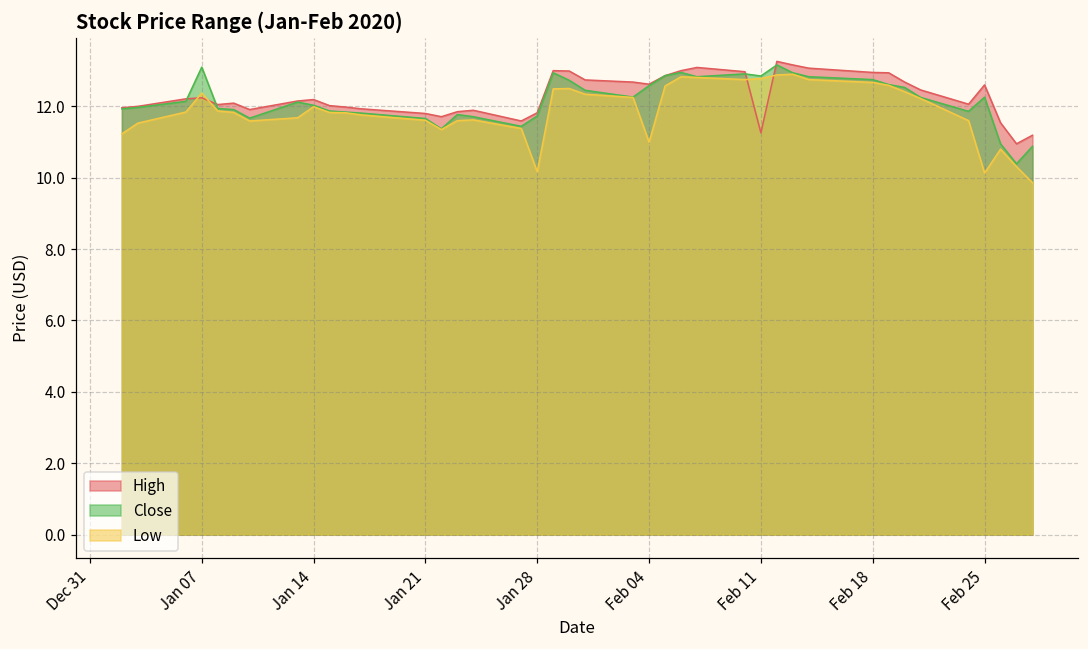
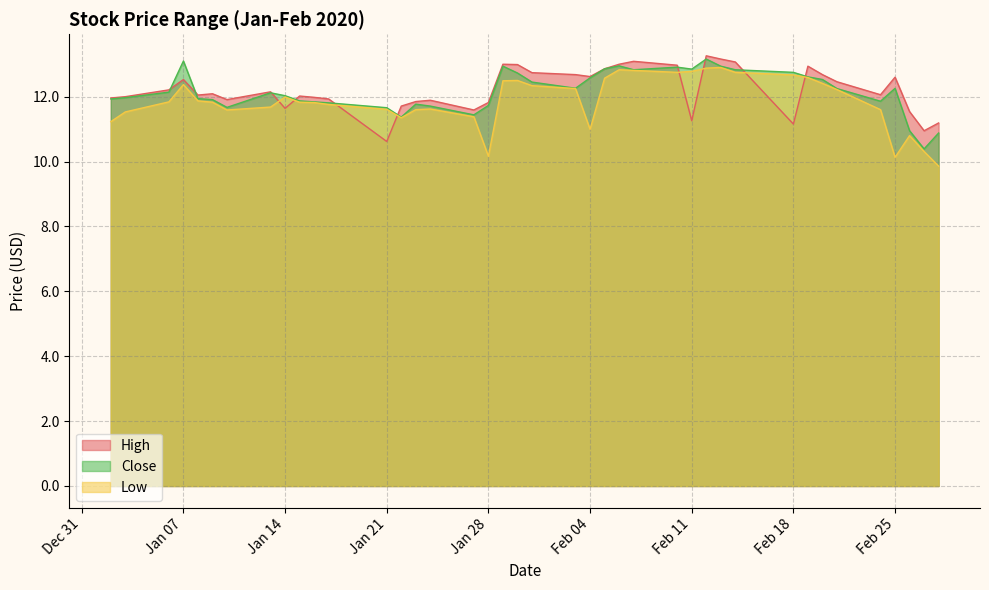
  {
    "High": {
-     "Jan 07": 12.2,
-     "Jan 14": 12.2,
-     "Jan 21": 11.8,
+     "Jan 07": 12.5,
+     "Jan 14": 11.6,
+     "Jan 21": 10.6,
      "Jan 28": 11.8,
      "Feb 11": 11.3,
-     "Feb 18": 12.9,
+     "Feb 18": 11.2,
      "Feb 25": 12.6
    },
    "Close": {
      "Jan 07": 13.1,
      "Jan 28": 11.7,
      "Feb 18": 12.8,
      "Feb 25": 12.3
    },
    "Low": {
      "Jan 07": 12.4,
      "Jan 28": 10.2,
      "Feb 04": 11.0,
      "Feb 18": 12.7,
      "Feb 25": 10.1
    }
  }
